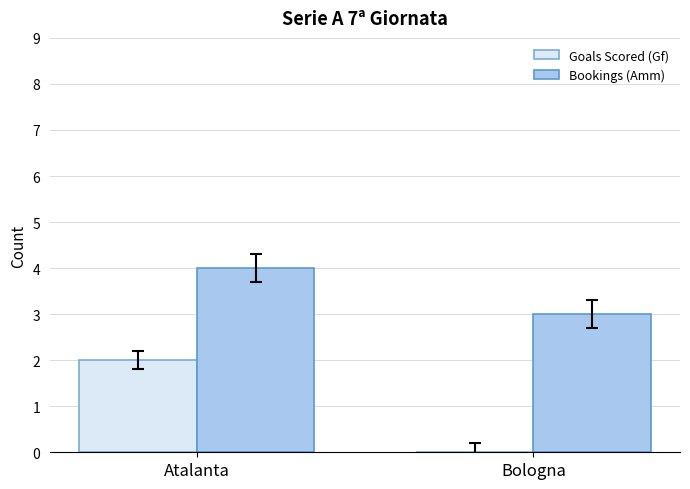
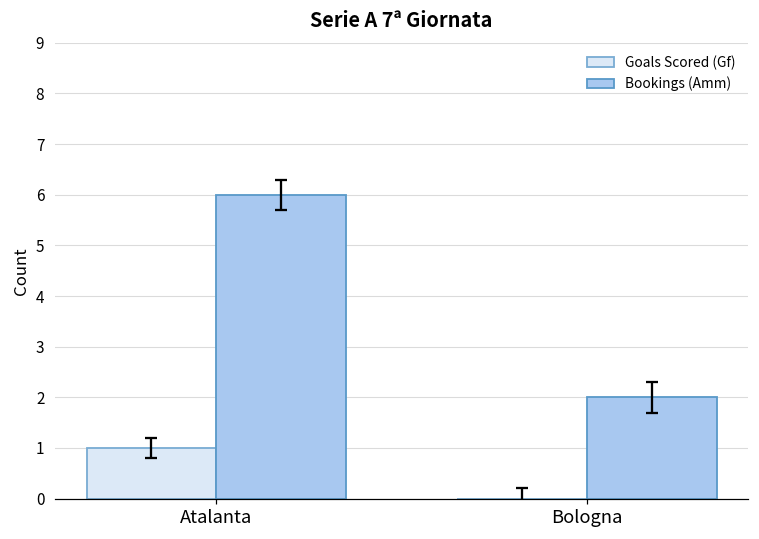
  {
    "Goals Scored (Gf)": {
-     "Atalanta": 2,
+     "Atalanta": 1,
      "Bologna": 0
    },
    "Bookings (Amm)": {
-     "Atalanta": 4,
-     "Bologna": 3
+     "Atalanta": 6,
+     "Bologna": 2
    }
  }
